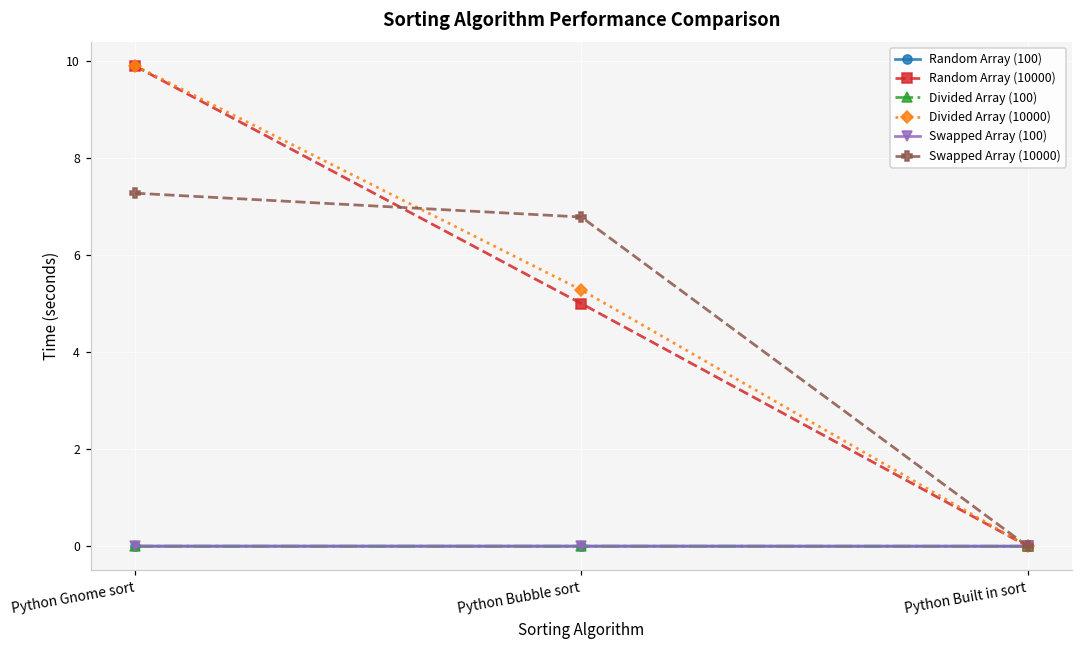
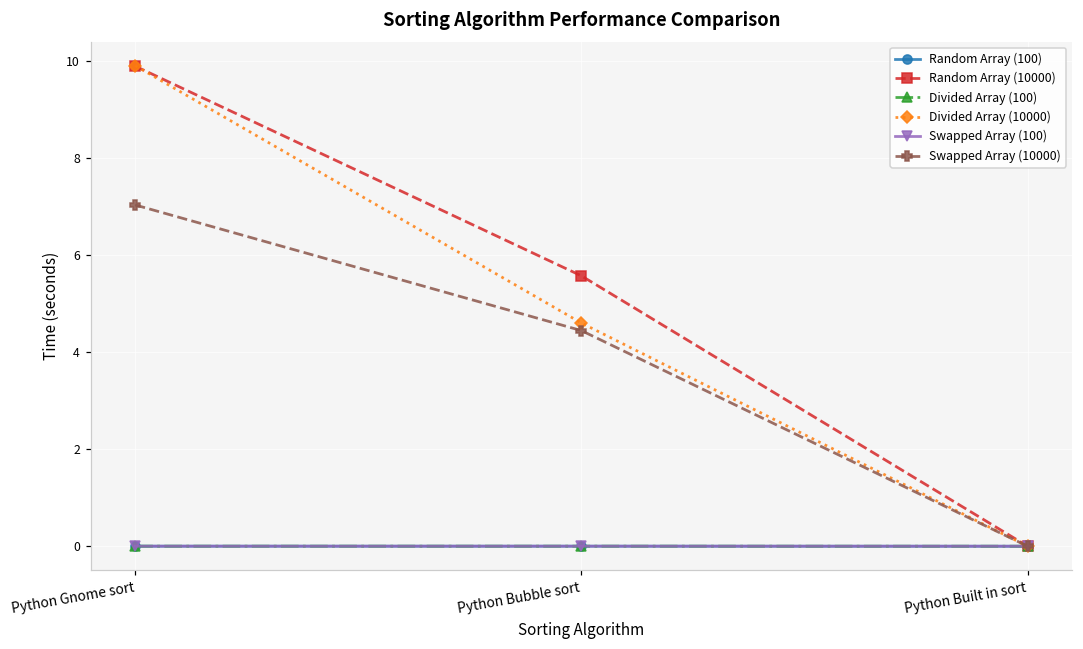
  {
    "Swapped Array (100)": {
      "Python Gnome sort": 0.0,
      "Python Bubble sort": 0.0
    },
    "Random Array (10000)": {
-     "Python Bubble sort": 5.0
+     "Python Bubble sort": 5.6
    },
    "Divided Array (10000)": {
-     "Python Bubble sort": 5.3
+     "Python Bubble sort": 4.6
    },
    "Swapped Array (10000)": {
-     "Python Gnome sort": 7.3,
-     "Python Bubble sort": 6.8
+     "Python Gnome sort": 7.0,
+     "Python Bubble sort": 4.4
    }
  }
